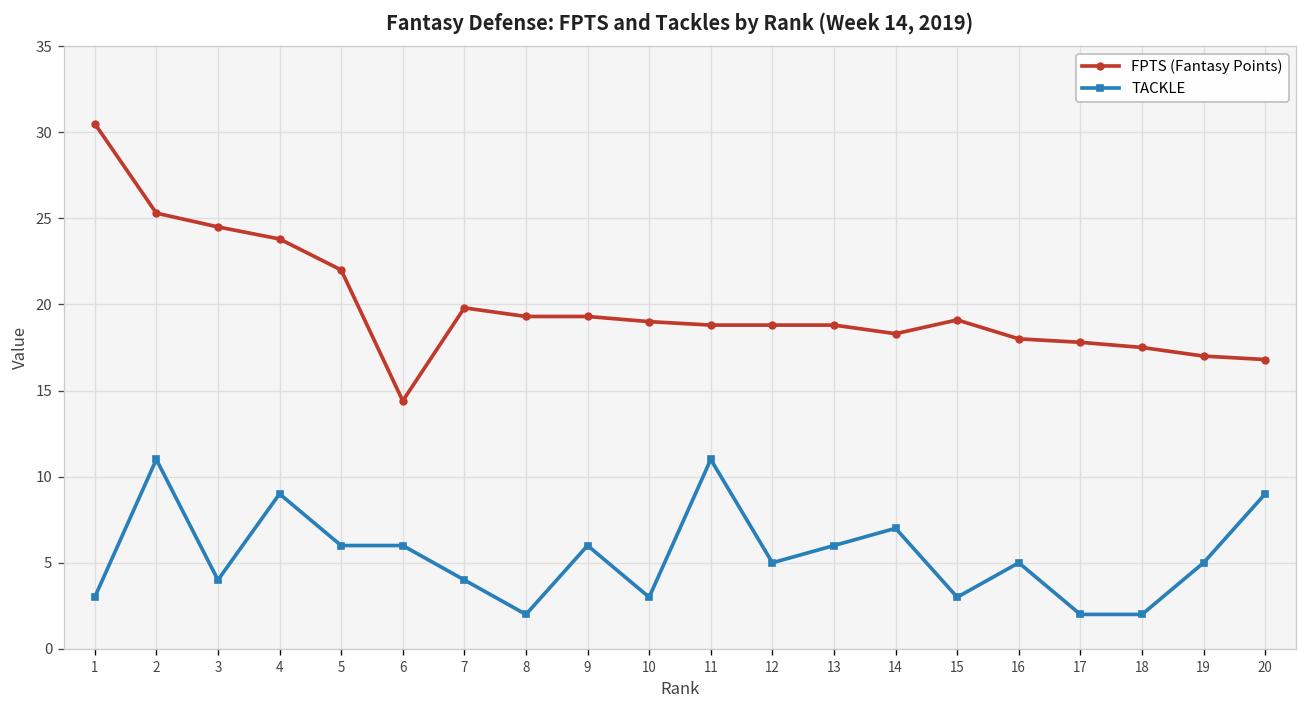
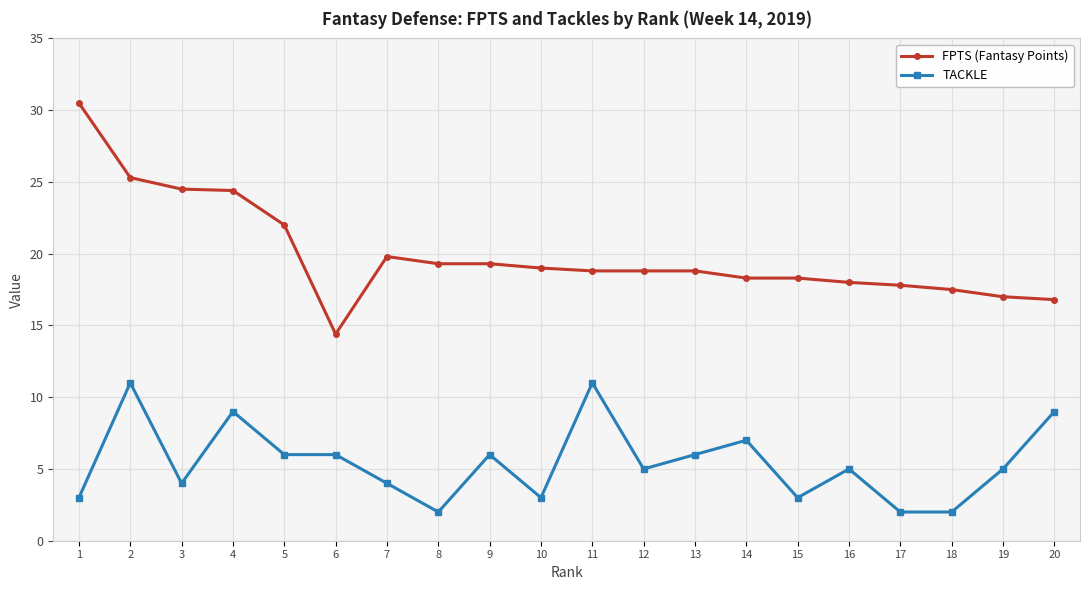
  {
    "FPTS (Fantasy Points)": {
      "1": 30.5,
      "2": 25.3,
      "3": 24.5,
-     "4": 23.8,
+     "4": 24.4,
      "5": 22.0,
      "6": 14.4,
      "7": 19.8,
      "8": 19.3,
      "9": 19.3,
      "10": 19.0,
      "11": 18.8,
      "12": 18.8,
      "13": 18.8,
      "14": 18.3,
-     "15": 19.1,
+     "15": 18.3,
      "16": 18.0,
      "17": 17.8,
      "18": 17.5,
      "19": 17.0,
      "20": 16.8
    },
    "TACKLE": {
      "1": 3.0,
      "2": 11.0,
      "3": 4.0,
      "4": 9.0,
      "5": 6.0,
      "6": 6.0,
      "7": 4.0,
      "8": 2.0,
      "9": 6.0,
      "10": 3.0,
      "11": 11.0,
      "12": 5.0,
      "13": 6.0,
      "14": 7.0,
      "15": 3.0,
      "16": 5.0,
      "17": 2.0,
      "18": 2.0,
      "19": 5.0,
      "20": 9.0
    }
  }
